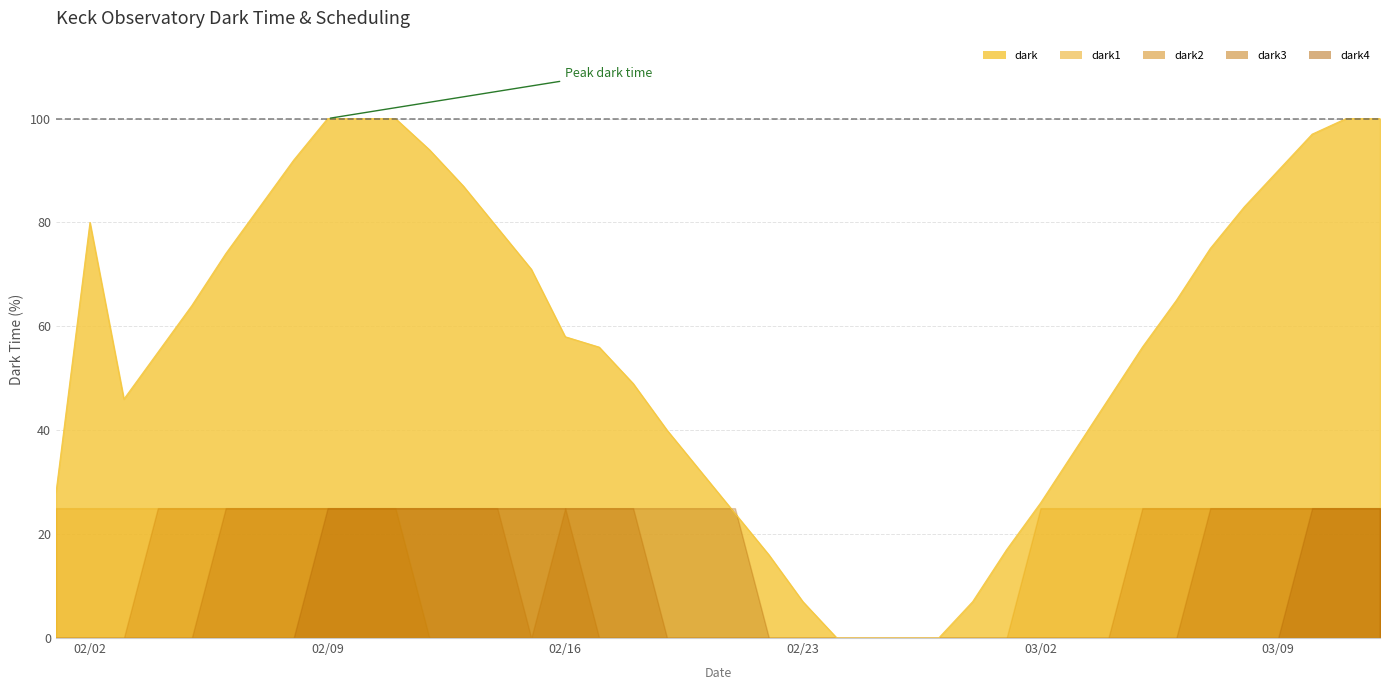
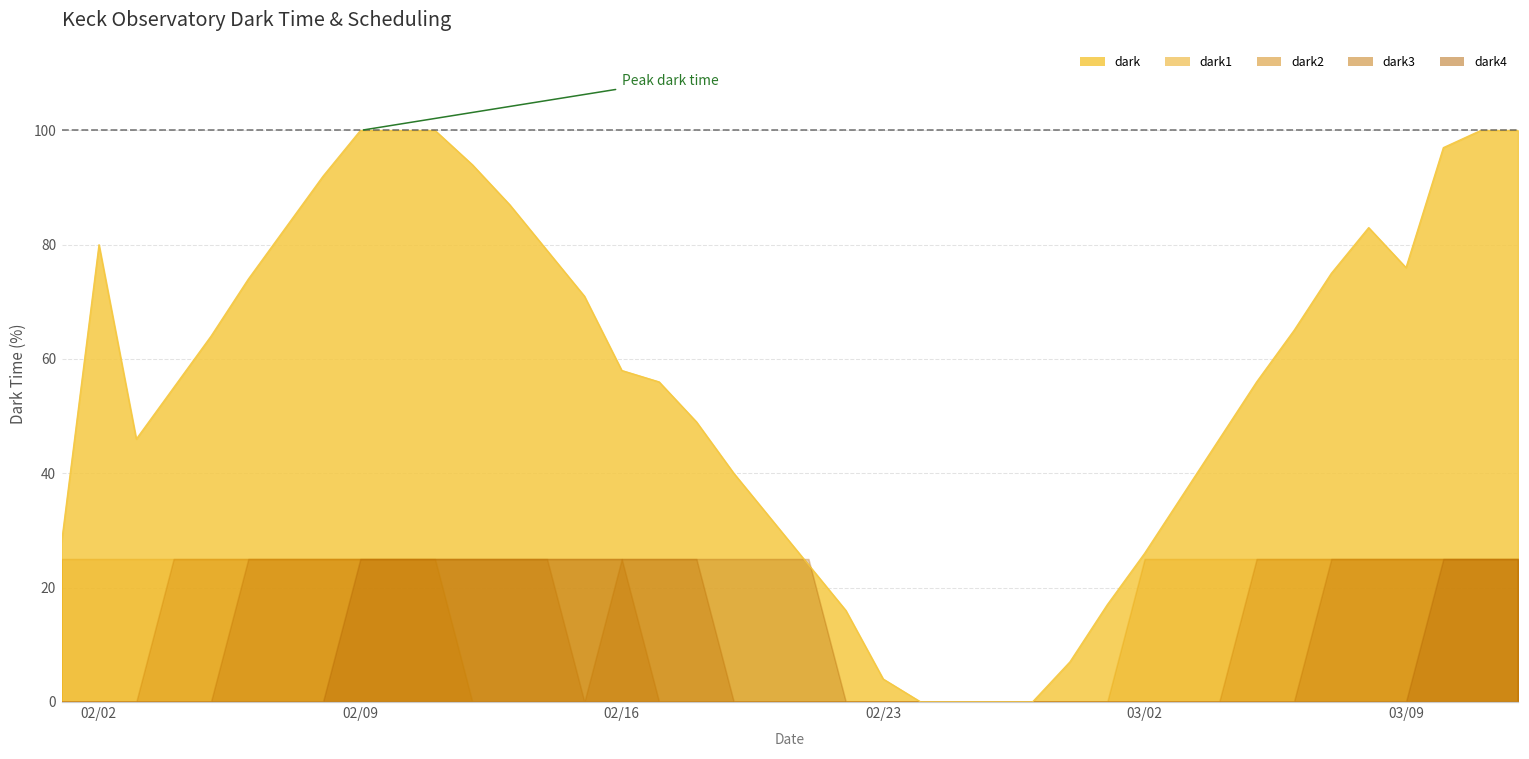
  {
    "dark": {
      "02/02": 80,
      "02/09": 100,
      "02/16": 58,
-     "02/23": 7,
+     "02/23": 4,
      "03/02": 26,
-     "03/09": 90
+     "03/09": 76
    }
  }
